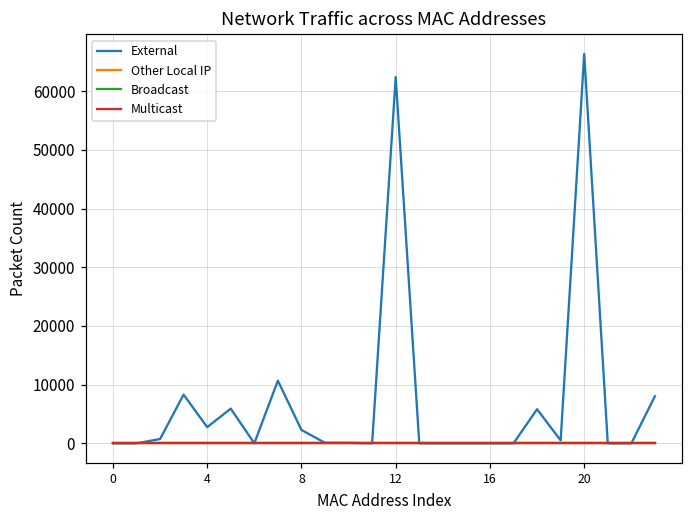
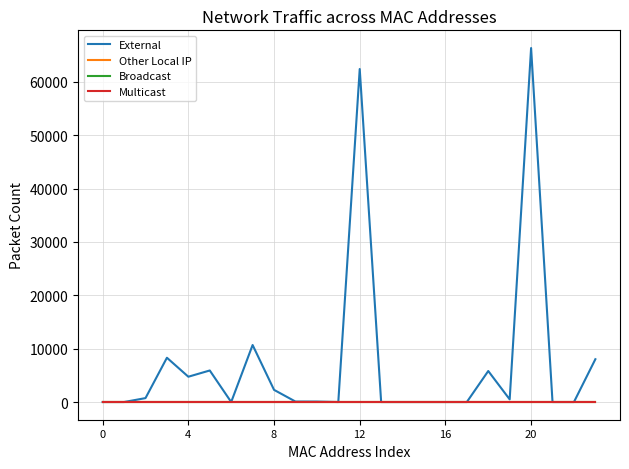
  {
    "External": {
-     "4": 3000,
+     "4": 5000,
      "8": 2000,
      "12": 62000,
      "20": 66000
    },
    "Multicast": {
      "4": 0,
      "8": 0,
      "12": 0,
      "20": 0
    }
  }
